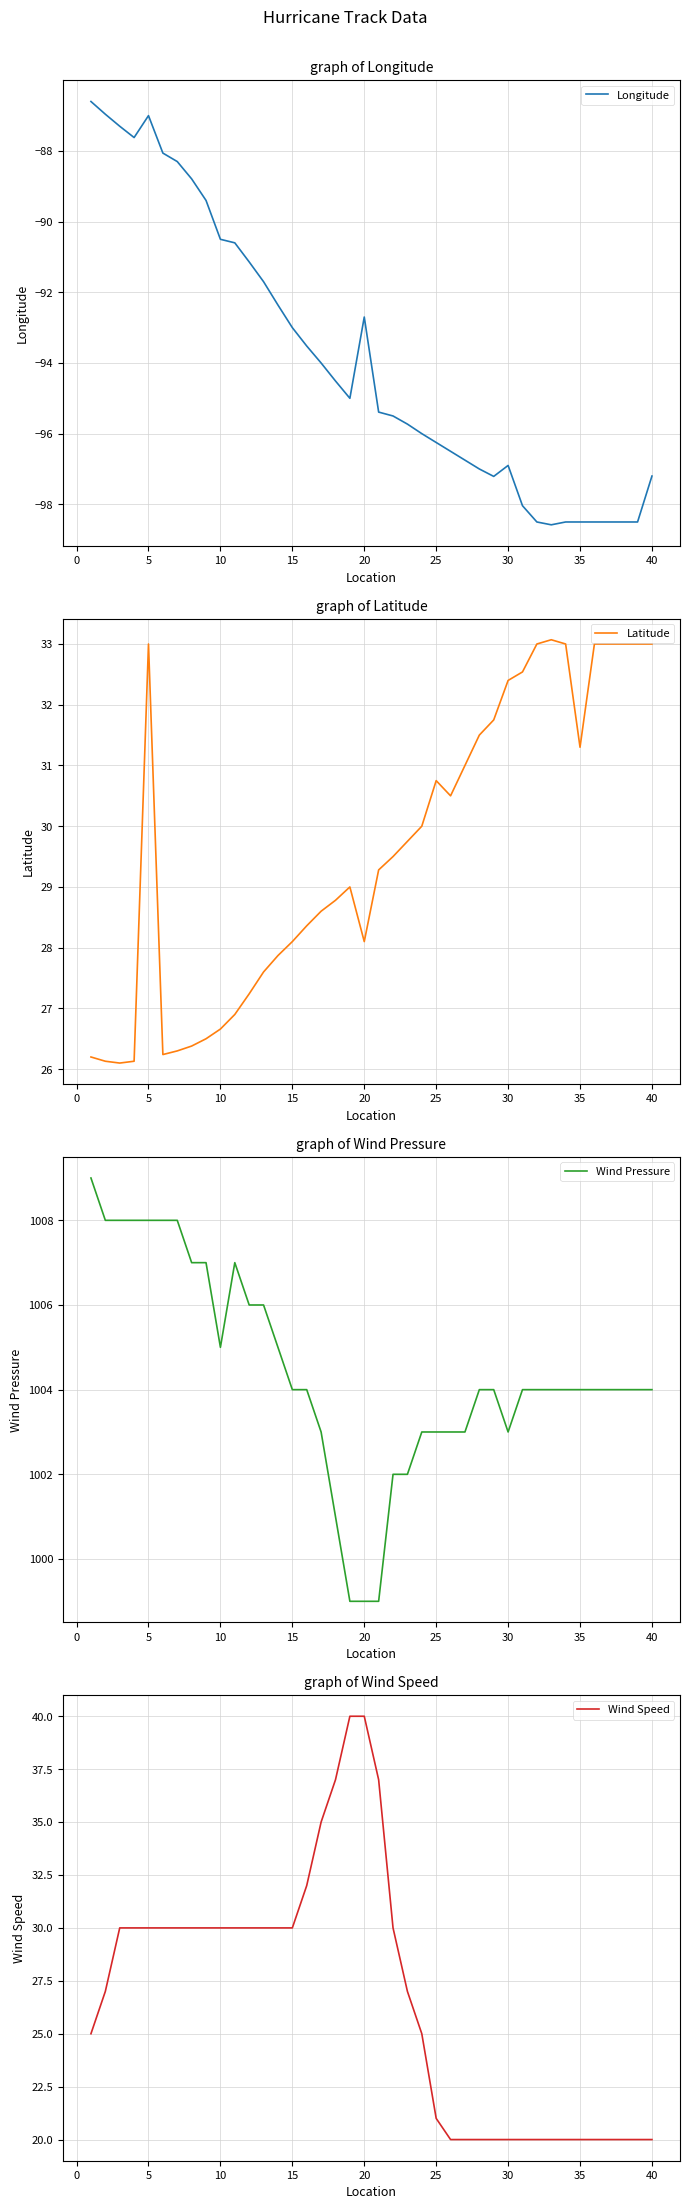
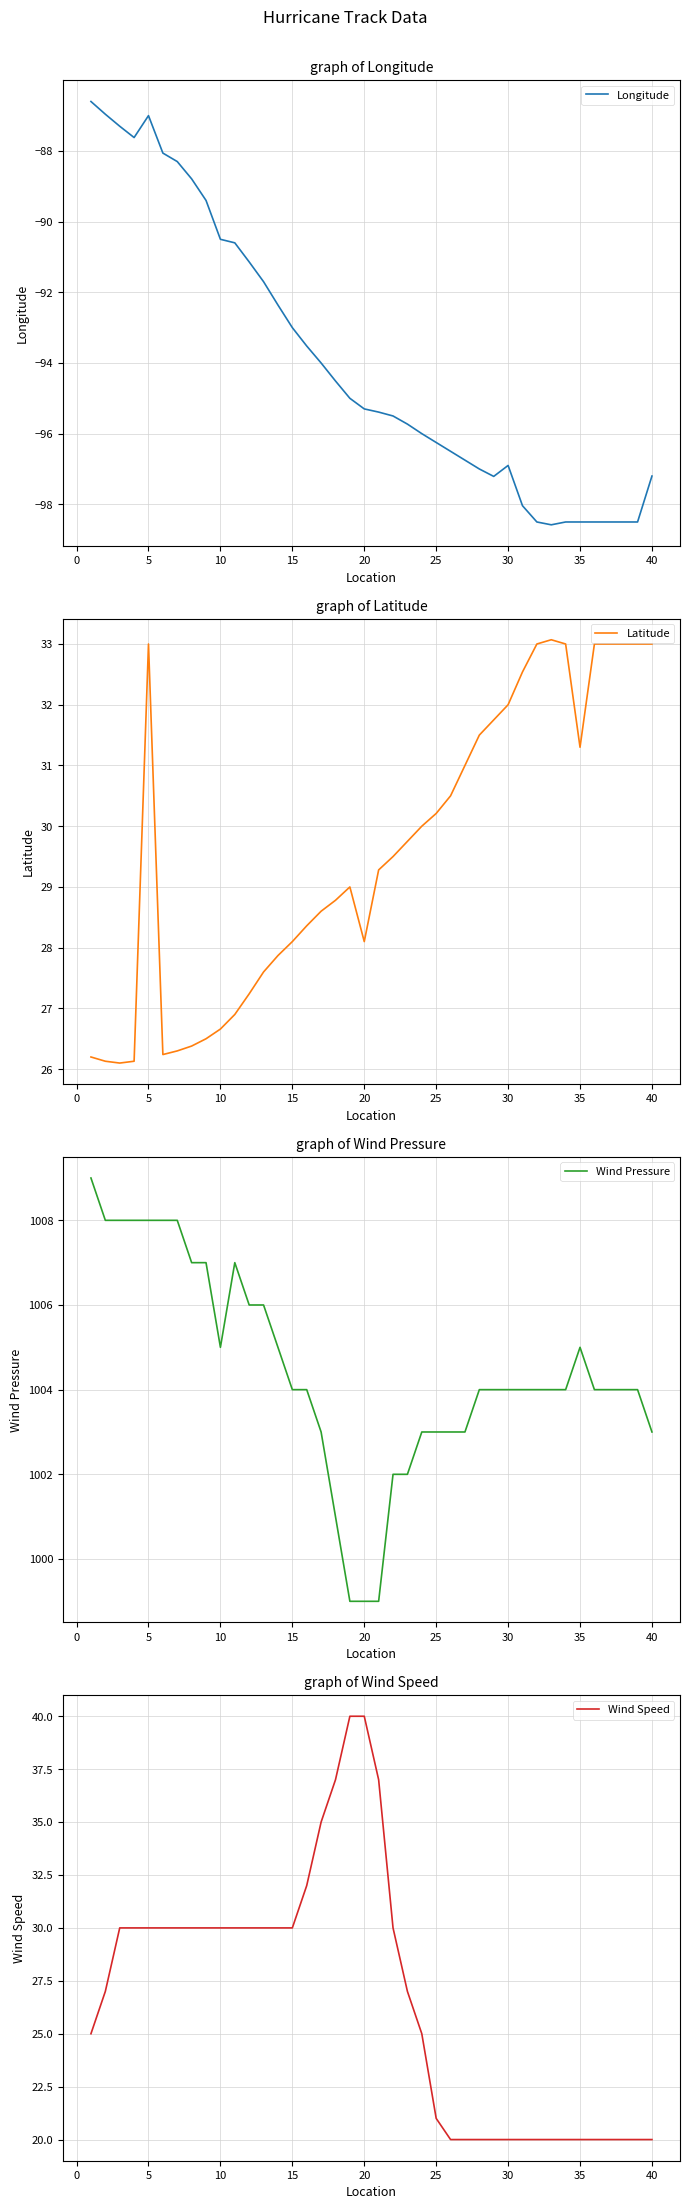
  {
    "graph of Longitude": {
      "5": -87.0,
      "10": -90.5,
      "15": -93.0,
-     "20": -92.7,
+     "20": -95.3,
      "25": -96.3,
      "30": -96.9,
      "35": -98.5,
      "40": -97.2
    },
    "graph of Latitude": {
      "5": 33.0,
      "10": 26.7,
      "15": 28.1,
      "20": 28.1,
-     "25": 30.8,
-     "30": 32.4,
+     "25": 30.2,
+     "30": 32.0,
      "35": 31.3,
      "40": 33.0
    },
    "graph of Wind Pressure": {
      "5": 1008,
      "10": 1005,
      "15": 1004,
      "20": 999,
      "25": 1003,
-     "30": 1003,
-     "35": 1004,
-     "40": 1004
+     "30": 1004,
+     "35": 1005,
+     "40": 1003
    },
    "graph of Wind Speed": {
      "5": 30.0,
      "10": 30.0,
      "15": 30.0,
      "20": 40.0,
      "25": 21.0,
      "30": 20.0,
      "35": 20.0,
      "40": 20.0
    }
  }
